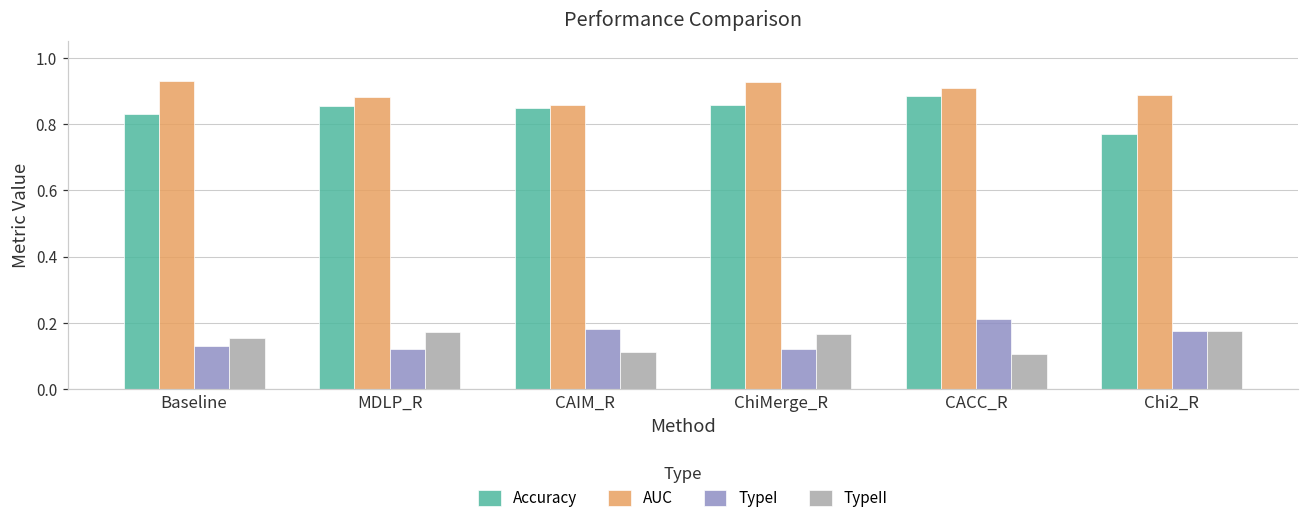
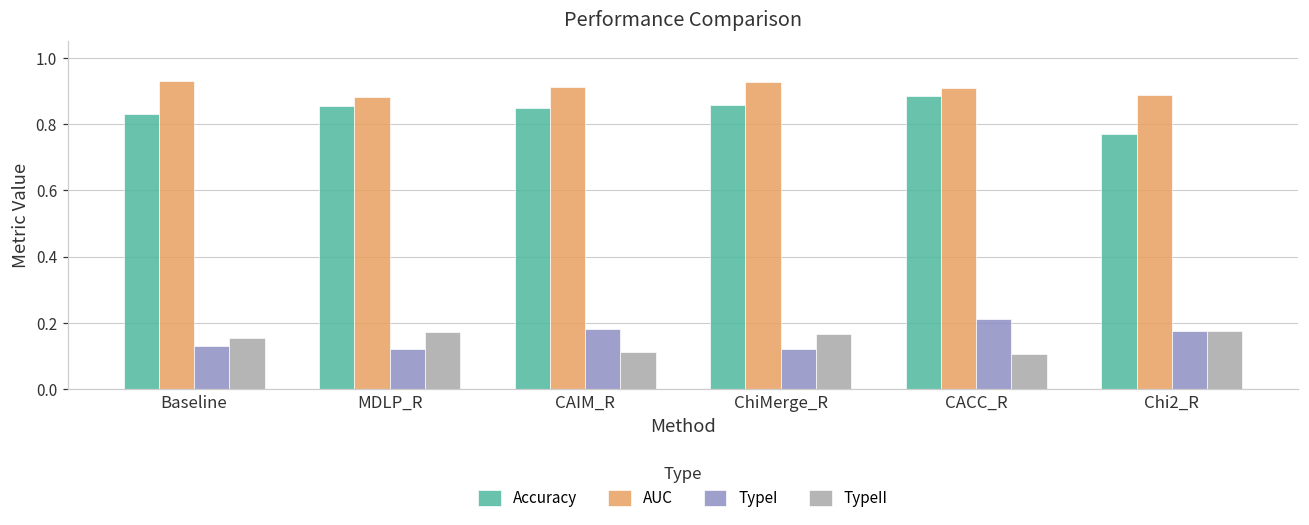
  {
    "Accuracy": {
      "Baseline": 0.83,
      "MDLP_R": 0.86,
      "CAIM_R": 0.85,
      "ChiMerge_R": 0.86,
      "CACC_R": 0.89,
      "Chi2_R": 0.77
    },
    "AUC": {
      "Baseline": 0.93,
      "MDLP_R": 0.88,
-     "CAIM_R": 0.86,
+     "CAIM_R": 0.91,
      "ChiMerge_R": 0.93,
      "CACC_R": 0.91,
      "Chi2_R": 0.89
    }
  }
